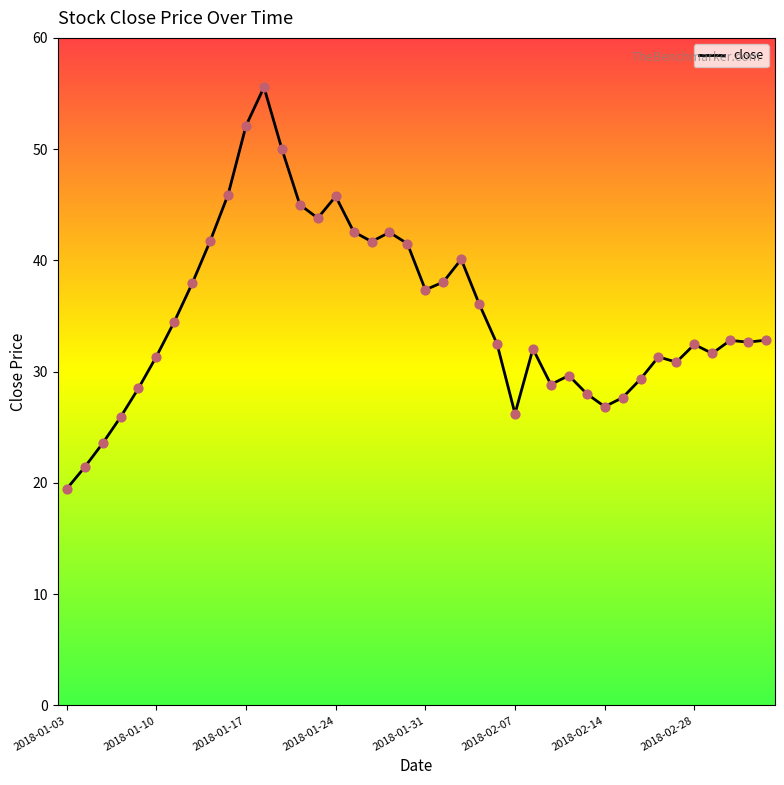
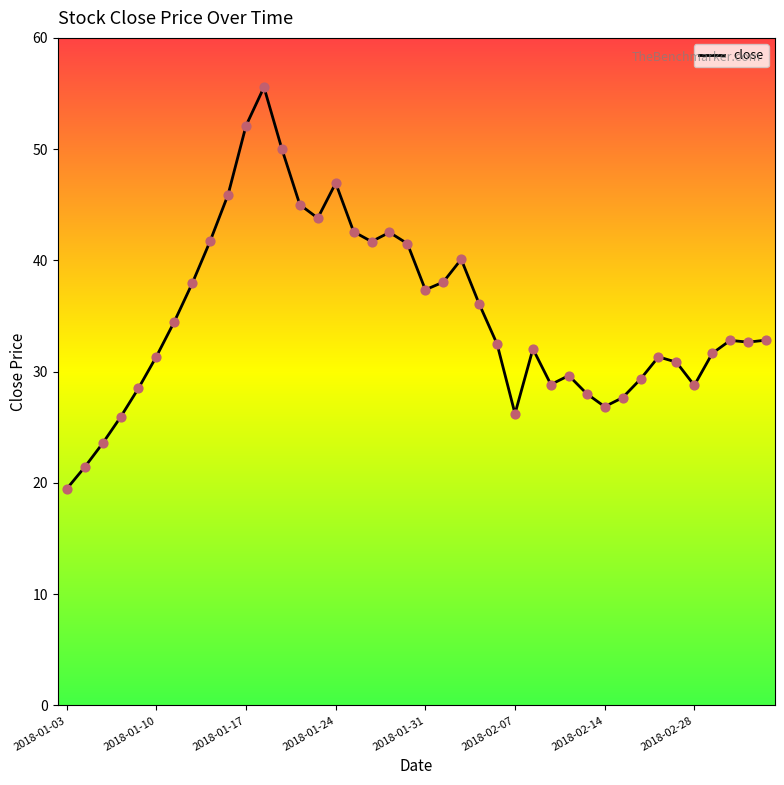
  {
    "2018-01-03": 19.5,
    "2018-01-10": 31.4,
    "2018-01-17": 52.1,
-   "2018-01-24": 45.8,
+   "2018-01-24": 47.0,
    "2018-01-31": 37.4,
    "2018-02-07": 26.2,
    "2018-02-14": 26.9,
-   "2018-02-28": 32.4
+   "2018-02-28": 28.8
  }
